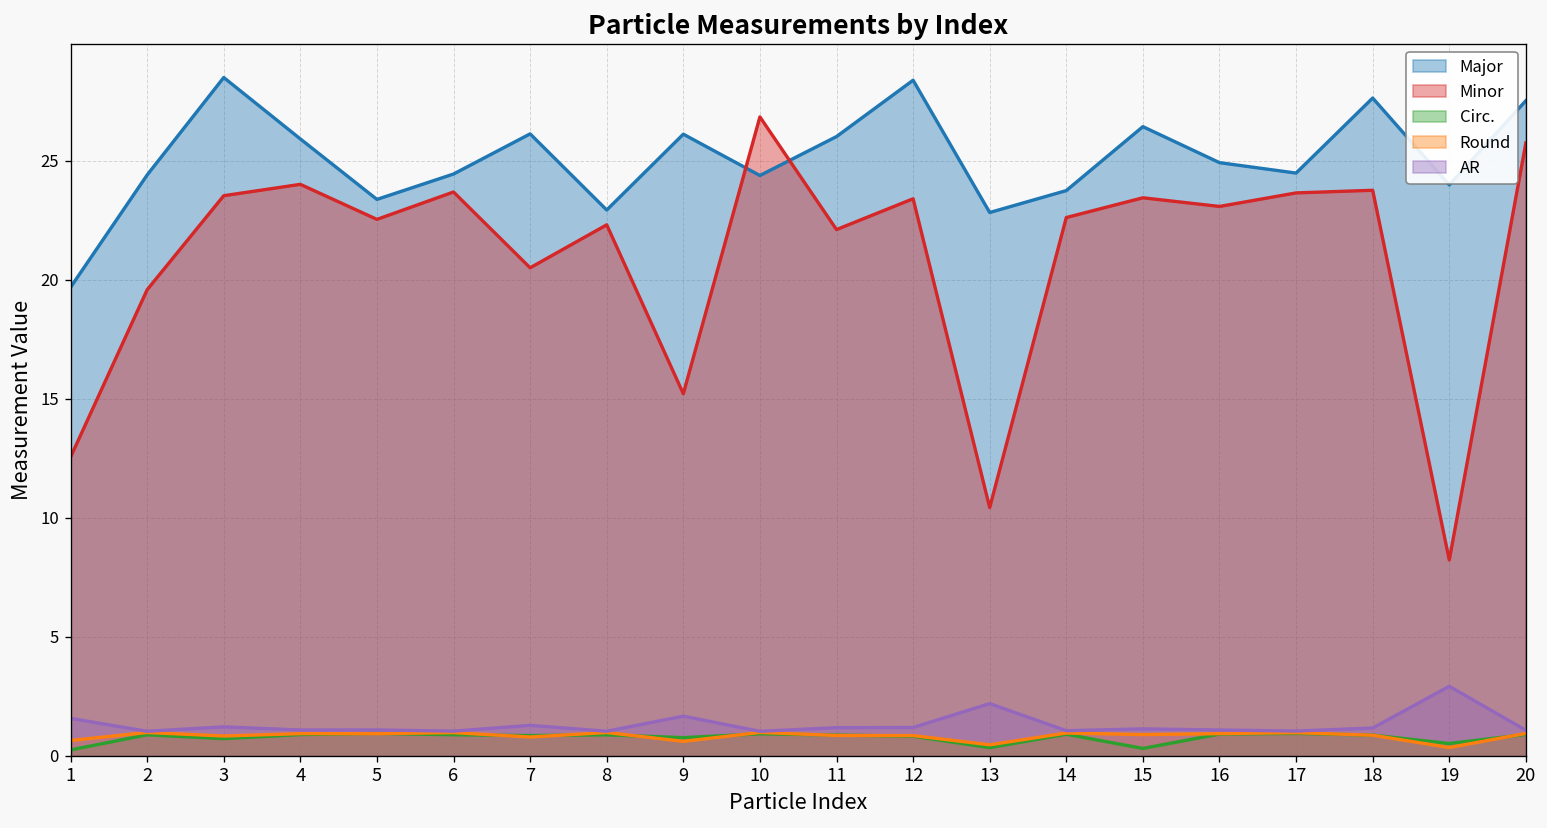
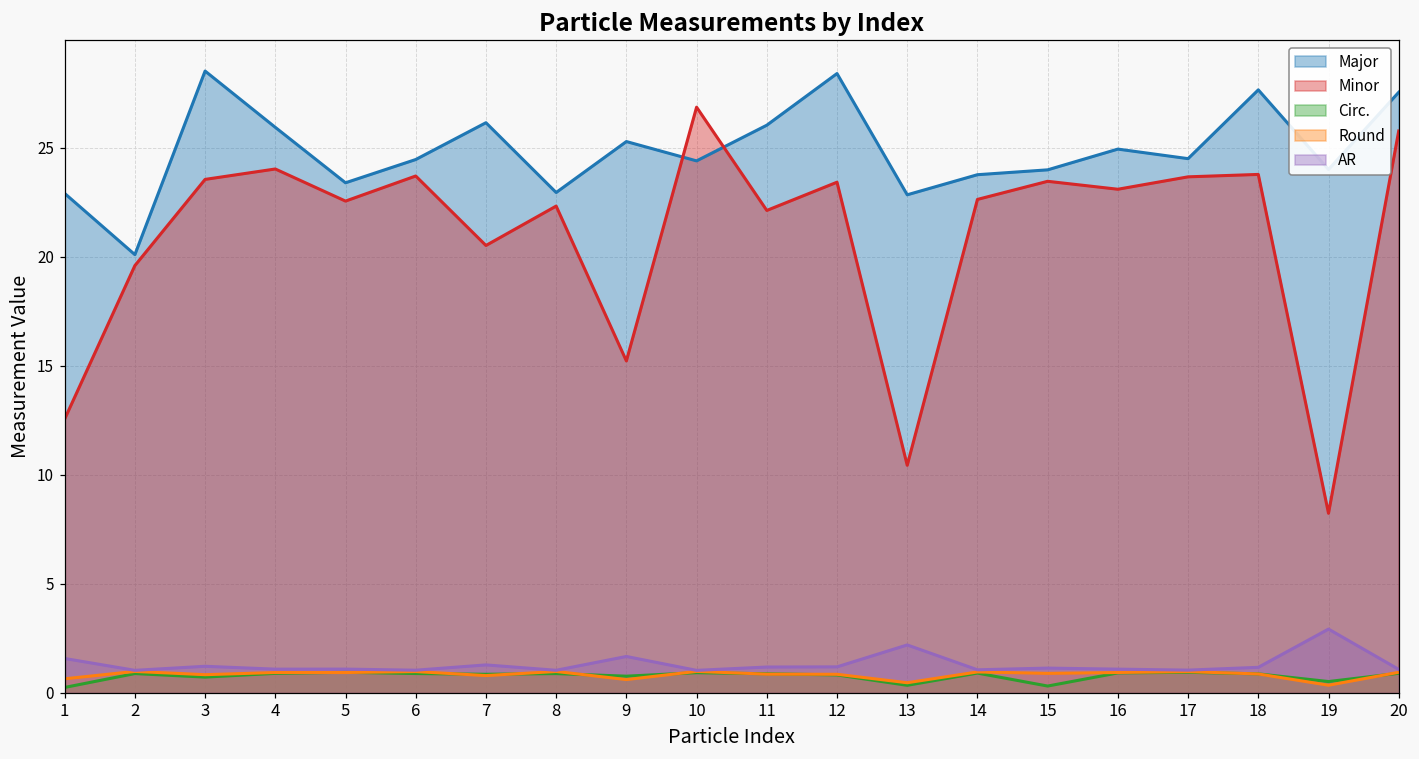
  {
    "Major": {
-     "1": 19.7,
-     "2": 24.4,
+     "1": 22.9,
+     "2": 20.1,
      "3": 28.5,
      "4": 25.9,
      "5": 23.4,
      "6": 24.4,
      "7": 26.1,
      "8": 22.9,
-     "9": 26.1,
+     "9": 25.3,
      "10": 24.4,
      "11": 26.0,
      "12": 28.4,
      "13": 22.8,
      "14": 23.8,
-     "15": 26.4,
+     "15": 24.0,
      "16": 24.9,
      "17": 24.5,
      "18": 27.6,
      "19": 24.0,
      "20": 27.5
    },
    "Minor": {
      "1": 12.5,
      "2": 19.6,
      "3": 23.5,
      "4": 24.0,
      "5": 22.5,
      "6": 23.7,
      "7": 20.5,
      "8": 22.3,
      "9": 15.2,
      "10": 26.9,
      "11": 22.1,
      "12": 23.4,
      "13": 10.4,
      "14": 22.6,
      "15": 23.5,
      "16": 23.1,
      "17": 23.7,
      "18": 23.8,
      "19": 8.2,
      "20": 25.8
    },
    "Circ.": {
      "1": 0.2,
      "9": 0.8,
      "15": 0.3,
      "19": 0.5
    },
    "Round": {
      "1": 0.6,
      "9": 0.6,
      "15": 0.9,
      "19": 0.3
    },
    "AR": {
      "1": 1.6,
      "3": 1.2,
      "4": 1.1,
      "5": 1.1,
      "7": 1.3,
      "9": 1.7,
      "11": 1.2,
      "12": 1.2,
      "13": 2.2,
      "15": 1.1,
      "16": 1.1,
      "18": 1.2,
      "19": 2.9,
      "20": 1.1
    }
  }
